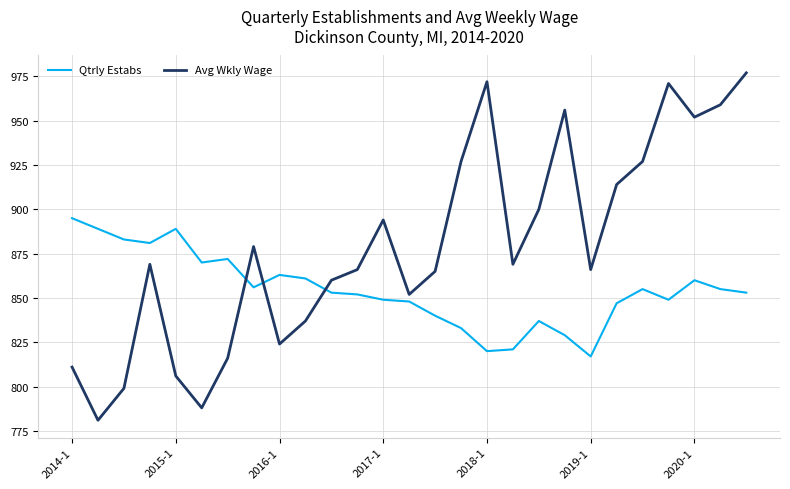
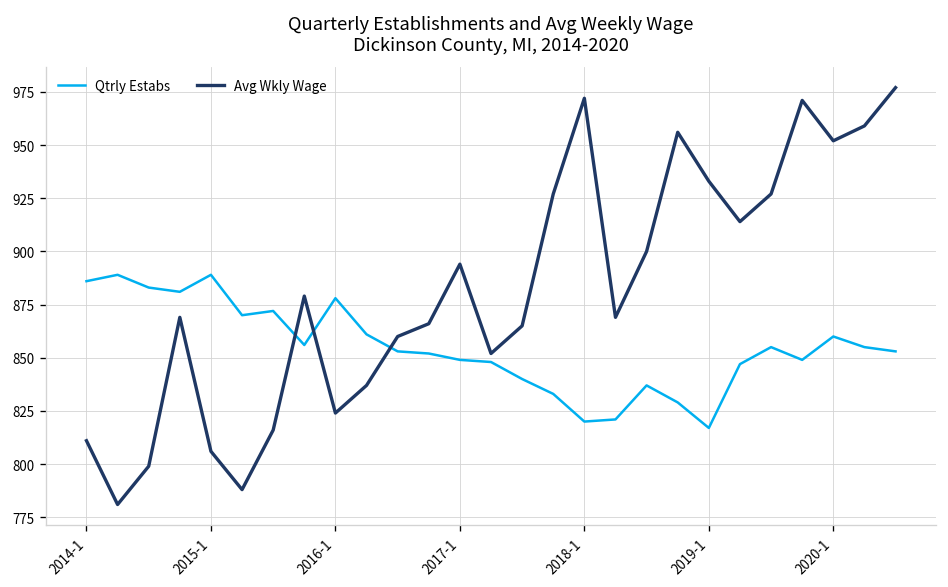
  {
    "Qtrly Estabs": {
-     "2014-1": 895,
+     "2014-1": 886,
      "2015-1": 889,
-     "2016-1": 863,
+     "2016-1": 878,
      "2017-1": 849,
      "2018-1": 820,
      "2019-1": 817,
      "2020-1": 860
    },
    "Avg Wkly Wage": {
      "2014-1": 811,
      "2015-1": 806,
      "2016-1": 824,
      "2017-1": 894,
      "2018-1": 972,
-     "2019-1": 866,
+     "2019-1": 933,
      "2020-1": 952
    }
  }
